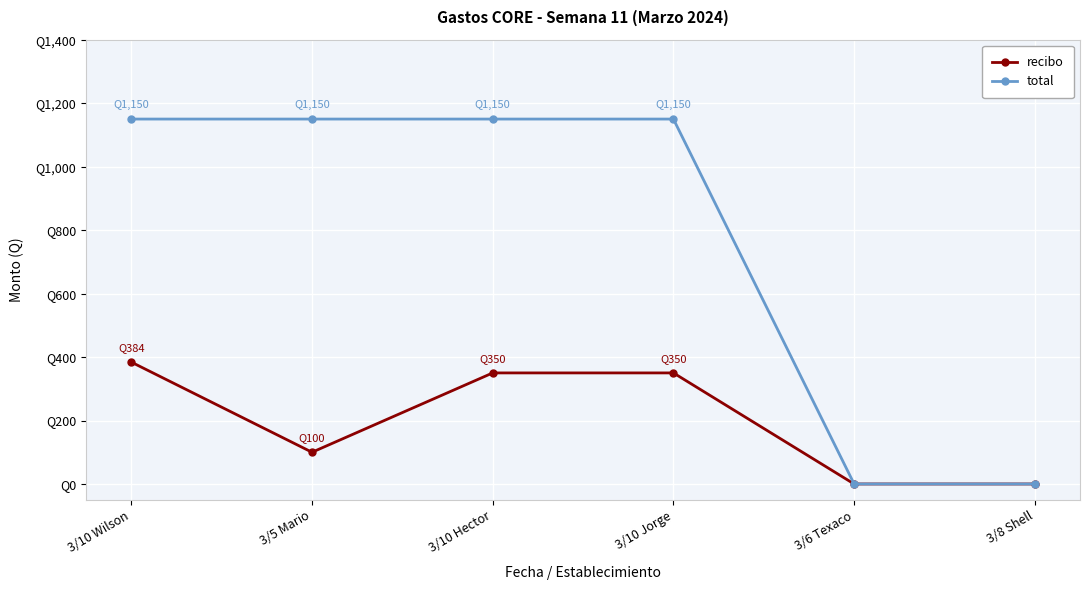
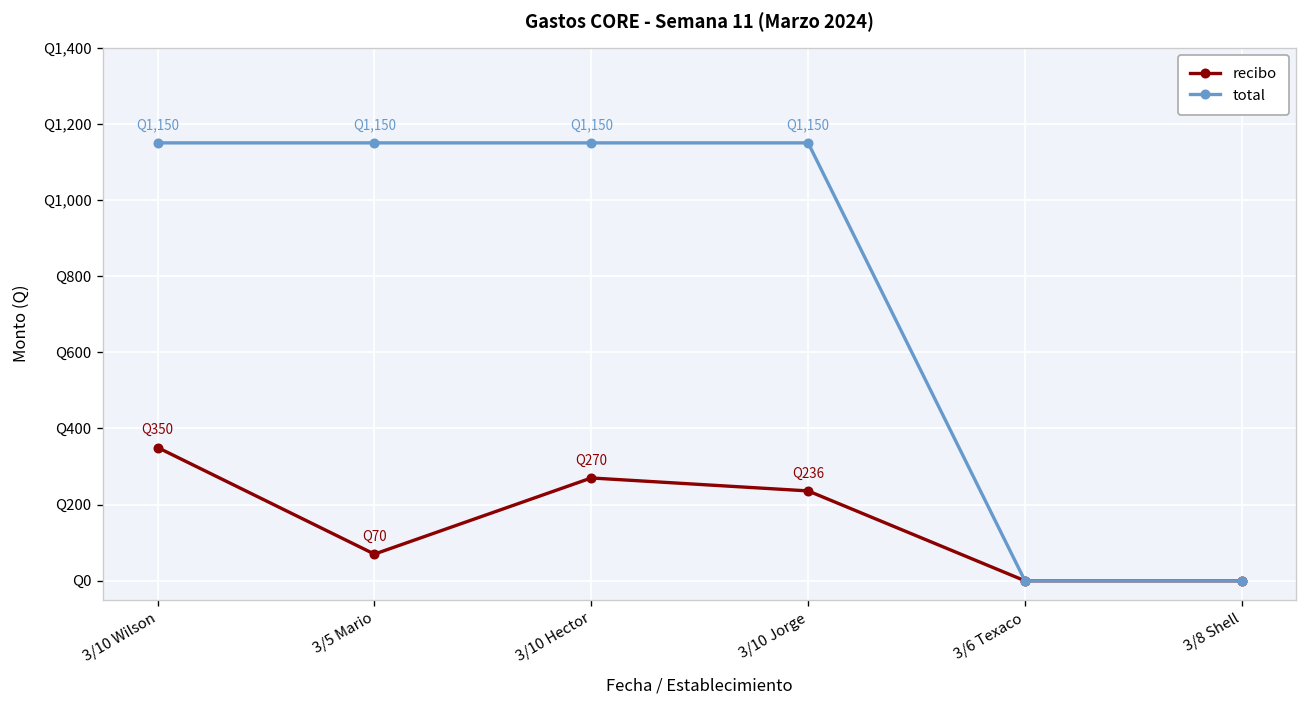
  {
    "recibo": {
-     "3/10 Wilson": "384",
-     "3/5 Mario": "100",
-     "3/10 Hector": "350",
-     "3/10 Jorge": "350"
+     "3/10 Wilson": "350",
+     "3/5 Mario": "70",
+     "3/10 Hector": "270",
+     "3/10 Jorge": "236"
    },
    "total": {
      "3/10 Wilson": "Q1,150",
      "3/5 Mario": "Q1,150",
      "3/10 Hector": "Q1,150",
      "3/10 Jorge": "Q1,150"
    }
  }
